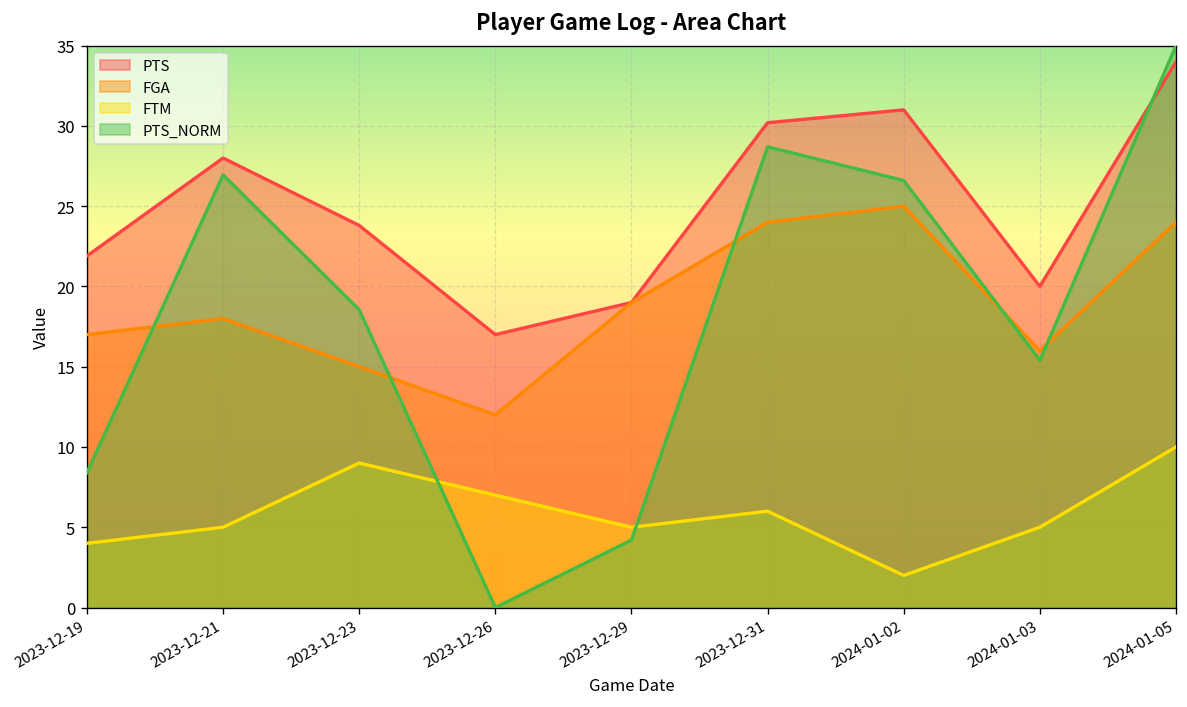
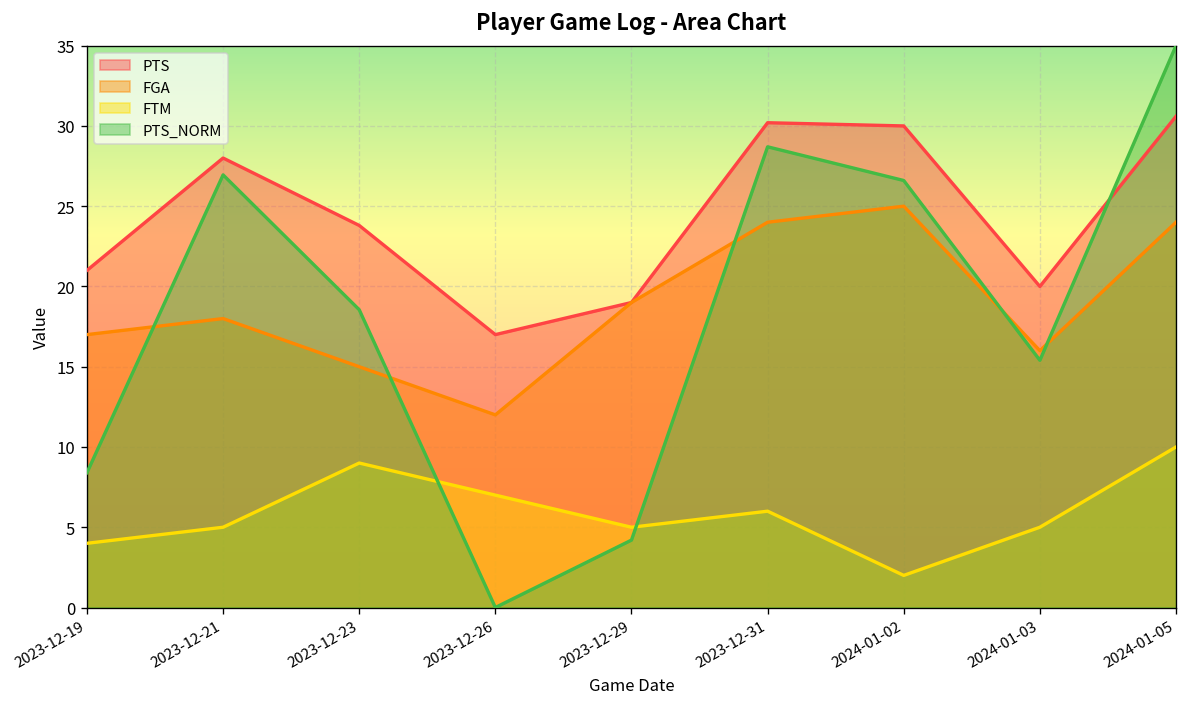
  {
    "PTS": {
-     "2023-12-19": 21.9,
+     "2023-12-19": 21.0,
      "2023-12-21": 28.0,
      "2023-12-23": 23.8,
      "2023-12-26": 17.0,
      "2023-12-31": 30.2,
-     "2024-01-02": 31,
+     "2024-01-02": 30,
      "2024-01-03": 20.0,
-     "2024-01-05": 34.0
+     "2024-01-05": 30.6
    },
    "PTS_NORM": {
      "2023-12-19": 8.4,
      "2023-12-21": 27.0,
      "2023-12-23": 18.6,
      "2023-12-26": 0.0,
      "2023-12-29": 4.2,
      "2023-12-31": 28.7,
      "2024-01-02": 26.6,
      "2024-01-03": 15.4,
      "2024-01-05": 35.0
    }
  }
